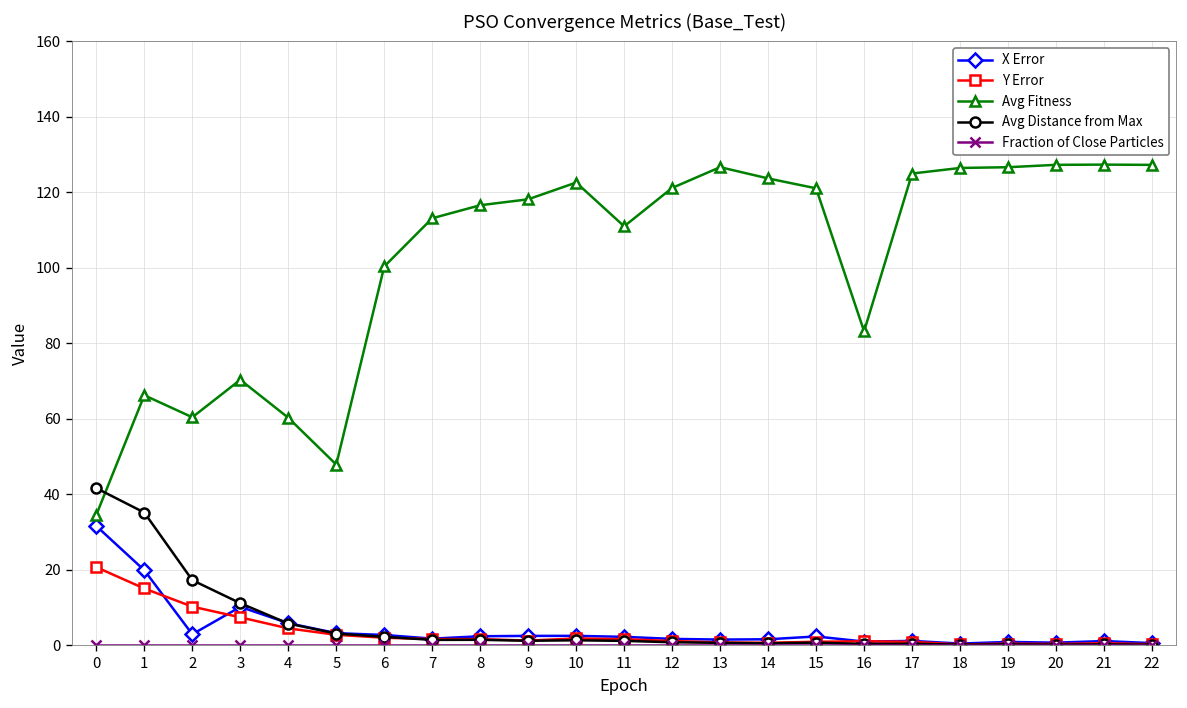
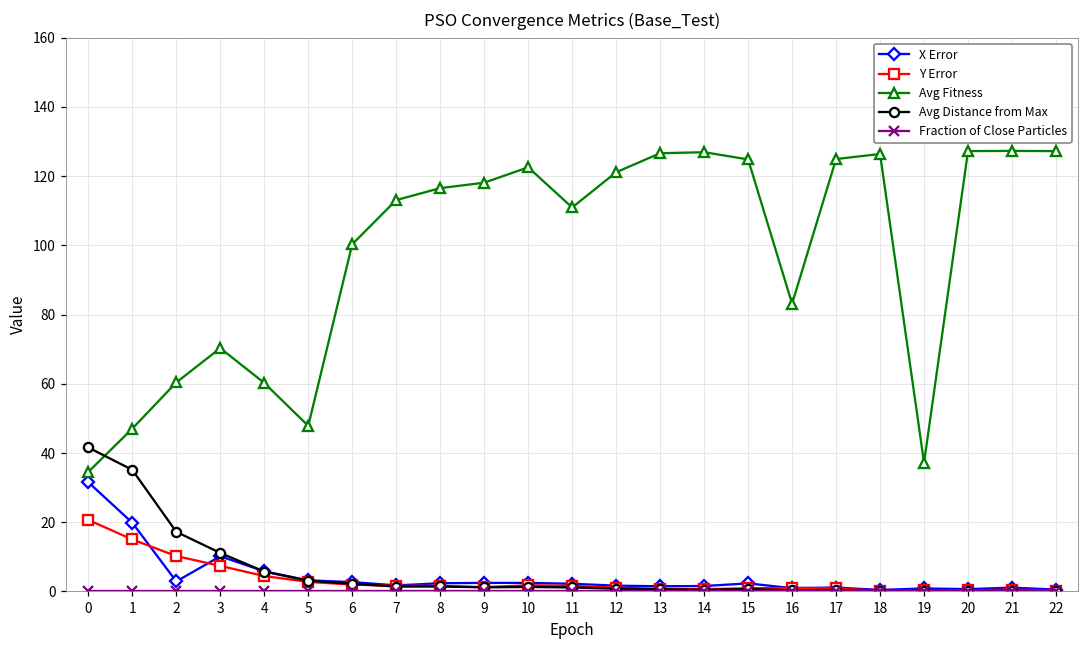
  {
    "X Error": {
      "0": 32,
      "1": 20,
      "2": 3,
      "3": 10,
      "9": 2,
      "14": 2,
      "15": 2
    },
    "Y Error": {
      "0": 21,
      "1": 15,
      "2": 10,
      "3": 7,
      "4": 4
    },
    "Avg Fitness": {
      "0": 35,
-     "1": 66,
+     "1": 47,
      "2": 60,
      "3": 70,
      "4": 60,
      "5": 48,
      "6": 100,
      "7": 113,
      "8": 117,
      "9": 118,
      "10": 123,
      "11": 111,
      "12": 121,
      "13": 127,
-     "14": 124,
-     "15": 121,
+     "14": 127,
+     "15": 125,
      "16": 83,
      "17": 125,
      "18": 126,
-     "19": 127,
+     "19": 37,
      "20": 127,
      "21": 127,
      "22": 127
    },
    "Avg Distance from Max": {
      "0": 42,
      "1": 35,
      "2": 17,
      "3": 11
    },
    "Fraction of Close Particles": {
      "0": 0,
      "1": 0,
      "2": 0,
      "3": 0,
      "4": 0,
      "5": 0,
      "6": 0,
      "7": 0,
      "8": 0,
      "9": 0,
      "10": 0,
      "11": 0
    }
  }
